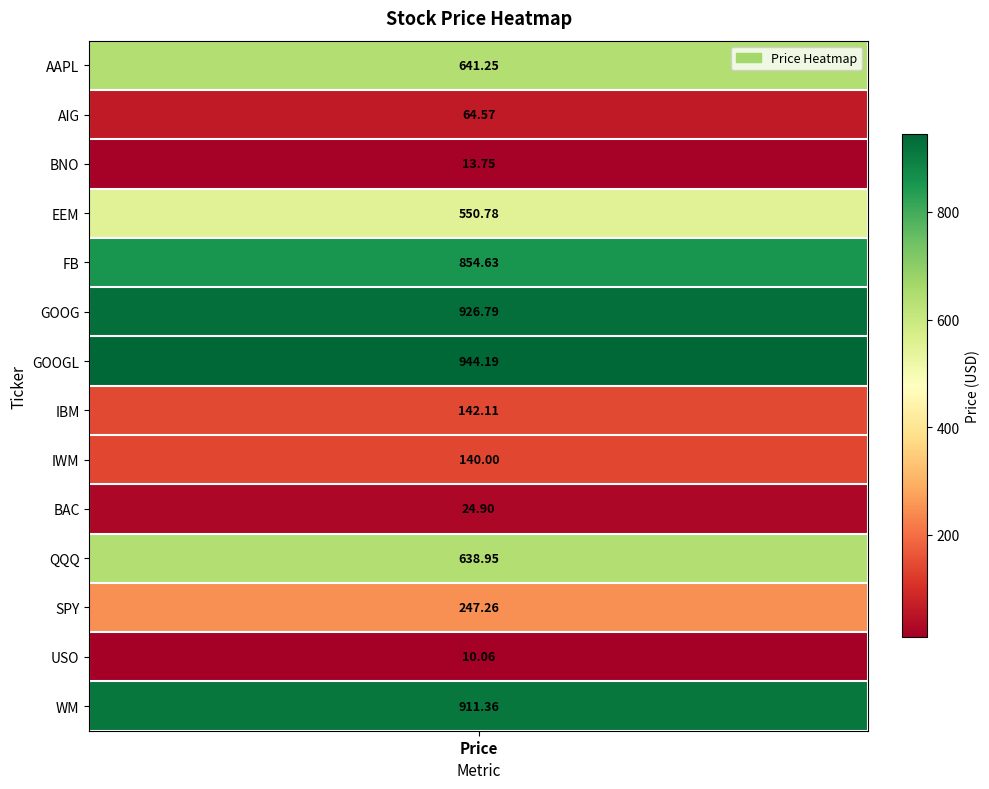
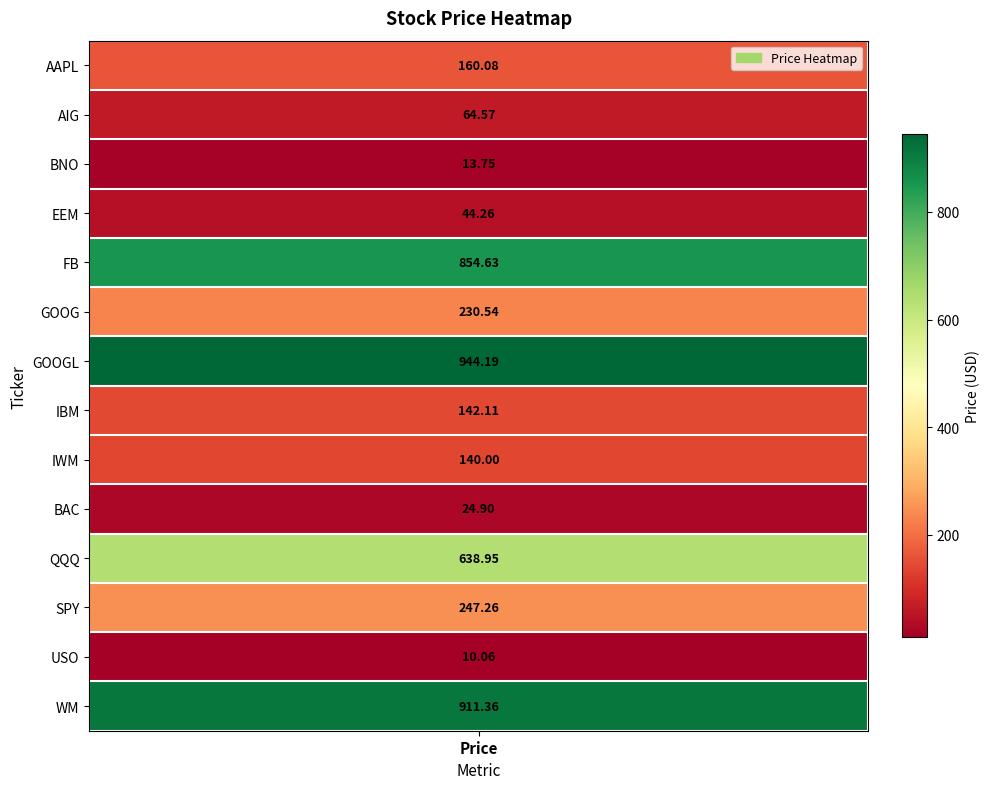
  {
    "AAPL": {
-     "Price": 641.25
+     "Price": 160.08
    },
    "AIG": {
      "Price": 64.57
    },
    "BNO": {
      "Price": 13.75
    },
    "EEM": {
-     "Price": 550.78
+     "Price": 44.26
    },
    "FB": {
      "Price": 854.63
    },
    "GOOG": {
-     "Price": 926.79
+     "Price": 230.54
    },
    "GOOGL": {
      "Price": 944.19
    },
    "IBM": {
      "Price": 142.11
    },
    "IWM": {
      "Price": 140.00
    },
    "BAC": {
      "Price": 24.90
    },
    "QQQ": {
      "Price": 638.95
    },
    "SPY": {
      "Price": 247.26
    },
    "USO": {
      "Price": 10.06
    },
    "WM": {
      "Price": 911.36
    }
  }
